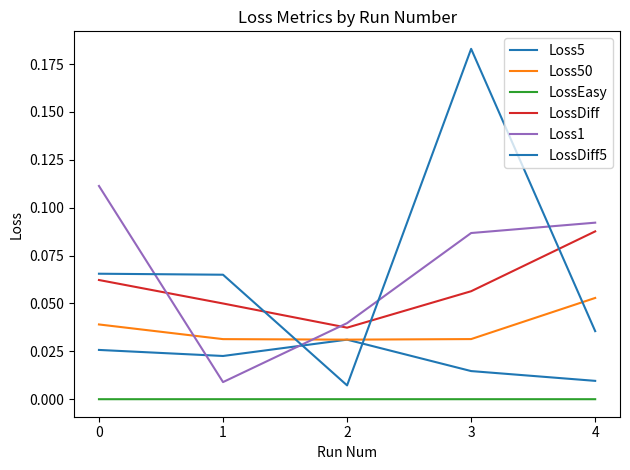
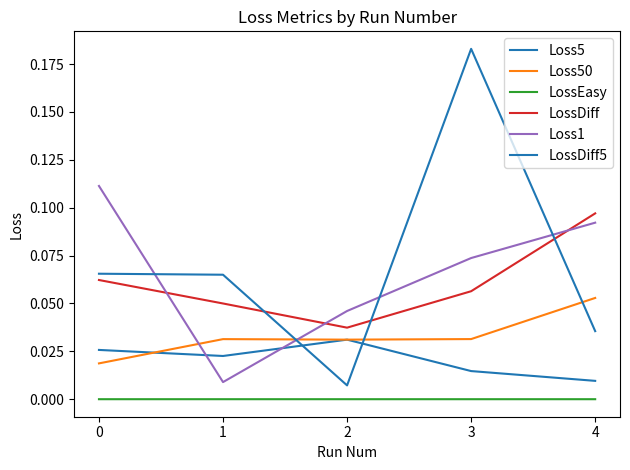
  {
    "Loss50": {
-     "0": 0.039,
+     "0": 0.019,
      "1": 0.031,
      "3": 0.031,
      "4": 0.053
    },
    "LossEasy": {
      "0": 0.000,
      "1": 0.000,
      "2": 0.000,
      "3": 0.000,
      "4": 0.000
    },
    "LossDiff": {
      "0": 0.062,
      "1": 0.050,
      "2": 0.037,
      "3": 0.056,
-     "4": 0.088
+     "4": 0.097
    },
    "Loss1": {
      "0": 0.111,
      "1": 0.009,
-     "2": 0.040,
-     "3": 0.087,
+     "2": 0.046,
+     "3": 0.074,
      "4": 0.092
    }
  }
